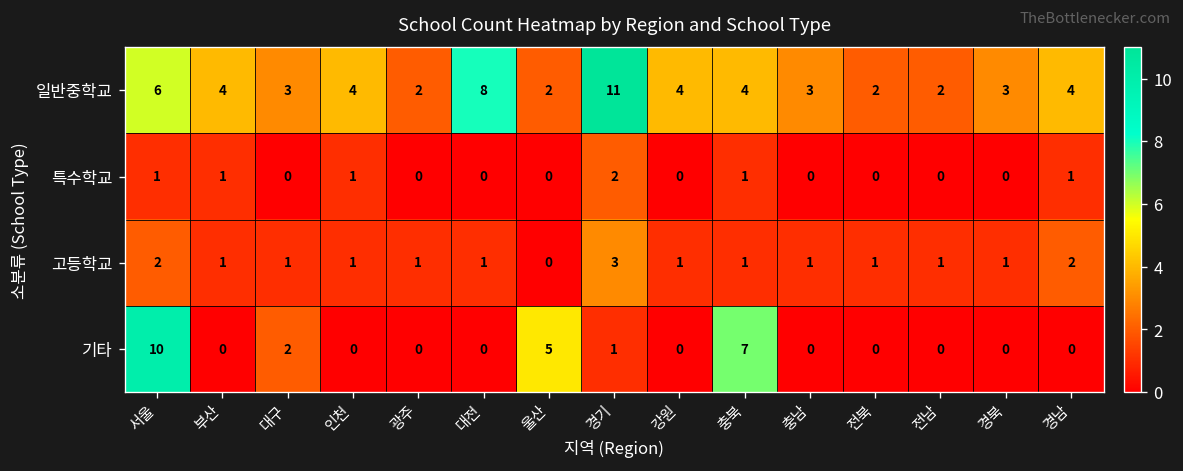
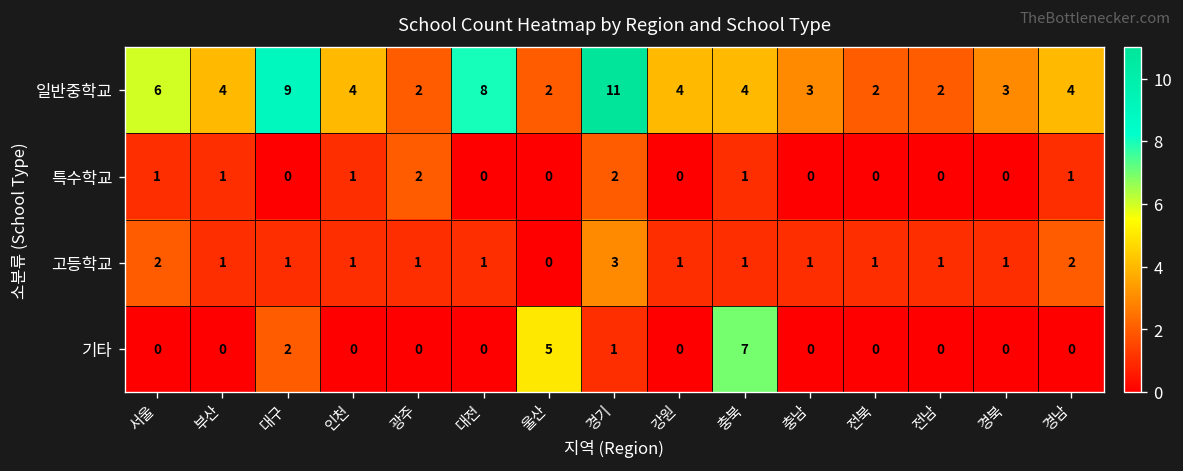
  {
    "일반중학교": {
      "서울": 6,
      "부산": 4,
-     "대구": 3,
+     "대구": 9,
      "인천": 4,
      "광주": 2,
      "대전": 8,
      "울산": 2,
      "경기": 11,
      "강원": 4,
      "충북": 4,
      "충남": 3,
      "전북": 2,
      "전남": 2,
      "경북": 3,
      "경남": 4
    },
    "특수학교": {
      "서울": 1,
      "부산": 1,
      "대구": 0,
      "인천": 1,
-     "광주": 0,
+     "광주": 2,
      "대전": 0,
      "울산": 0,
      "경기": 2,
      "강원": 0,
      "충북": 1,
      "충남": 0,
      "전북": 0,
      "전남": 0,
      "경북": 0,
      "경남": 1
    },
    "고등학교": {
      "서울": 2,
      "부산": 1,
      "대구": 1,
      "인천": 1,
      "광주": 1,
      "대전": 1,
      "울산": 0,
      "경기": 3,
      "강원": 1,
      "충북": 1,
      "충남": 1,
      "전북": 1,
      "전남": 1,
      "경북": 1,
      "경남": 2
    },
    "기타": {
-     "서울": 10,
+     "서울": 0,
      "부산": 0,
      "대구": 2,
      "인천": 0,
      "광주": 0,
      "대전": 0,
      "울산": 5,
      "경기": 1,
      "강원": 0,
      "충북": 7,
      "충남": 0,
      "전북": 0,
      "전남": 0,
      "경북": 0,
      "경남": 0
    }
  }
